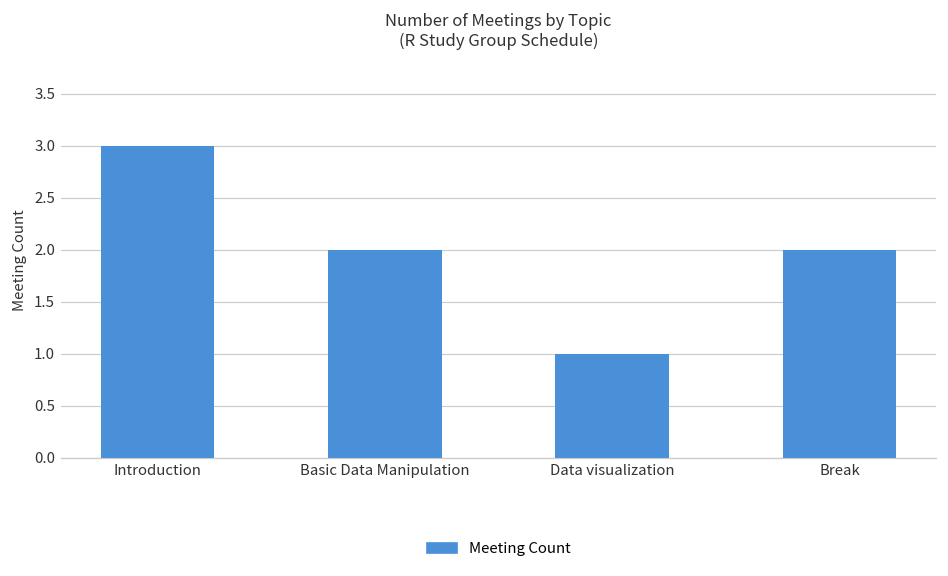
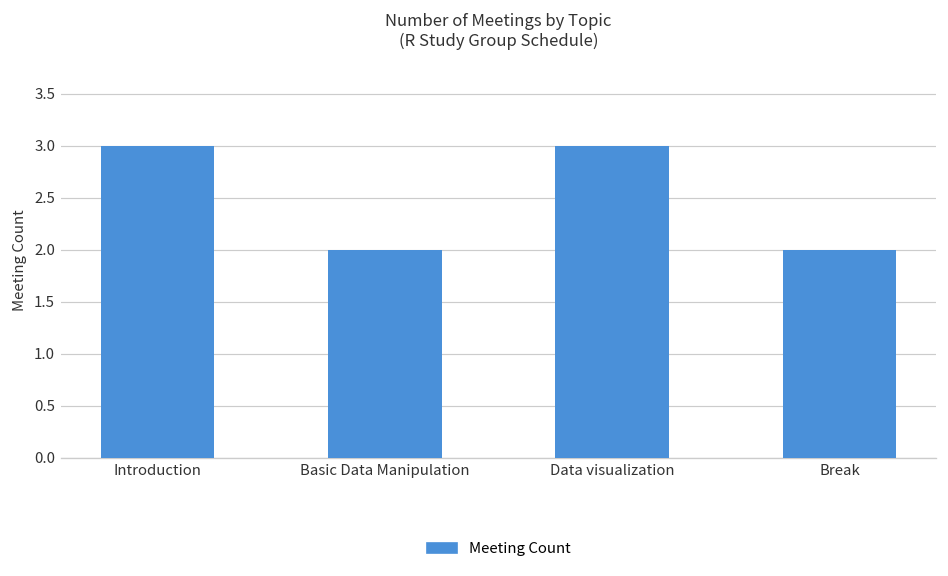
  {
    "Introduction": 3,
    "Basic Data Manipulation": 2,
-   "Data visualization": 1,
+   "Data visualization": 3,
    "Break": 2
  }
